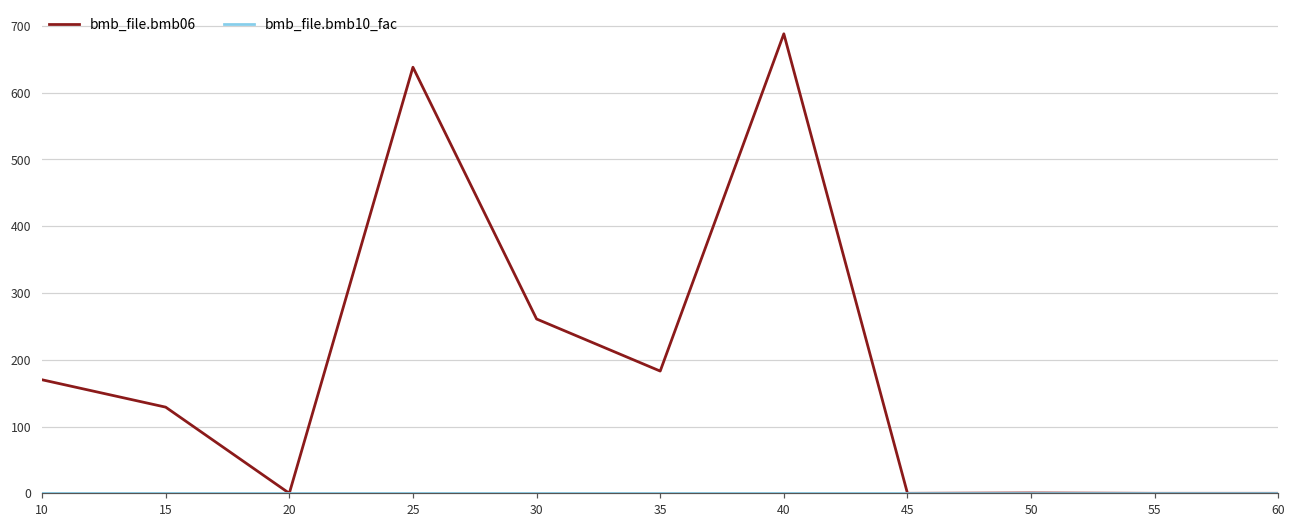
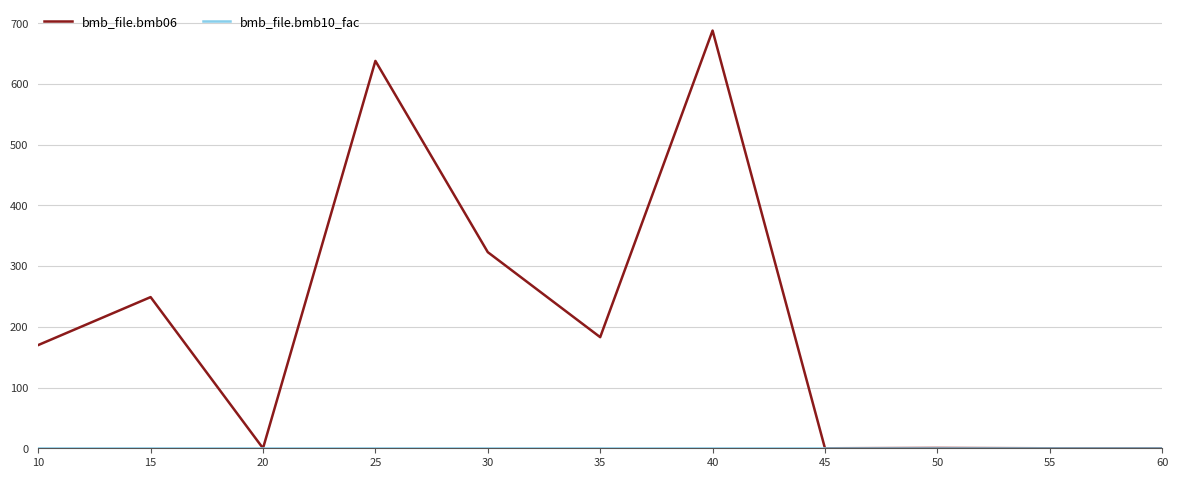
  {
    "bmb_file.bmb06": {
      "10": 170,
-     "15": 130,
+     "15": 250,
      "25": 640,
-     "30": 260,
+     "30": 320,
      "35": 180,
      "40": 690
    },
    "bmb_file.bmb10_fac": {
      "10": 0,
      "15": 0,
      "25": 0,
      "30": 0,
      "35": 0,
      "40": 0
    }
  }
